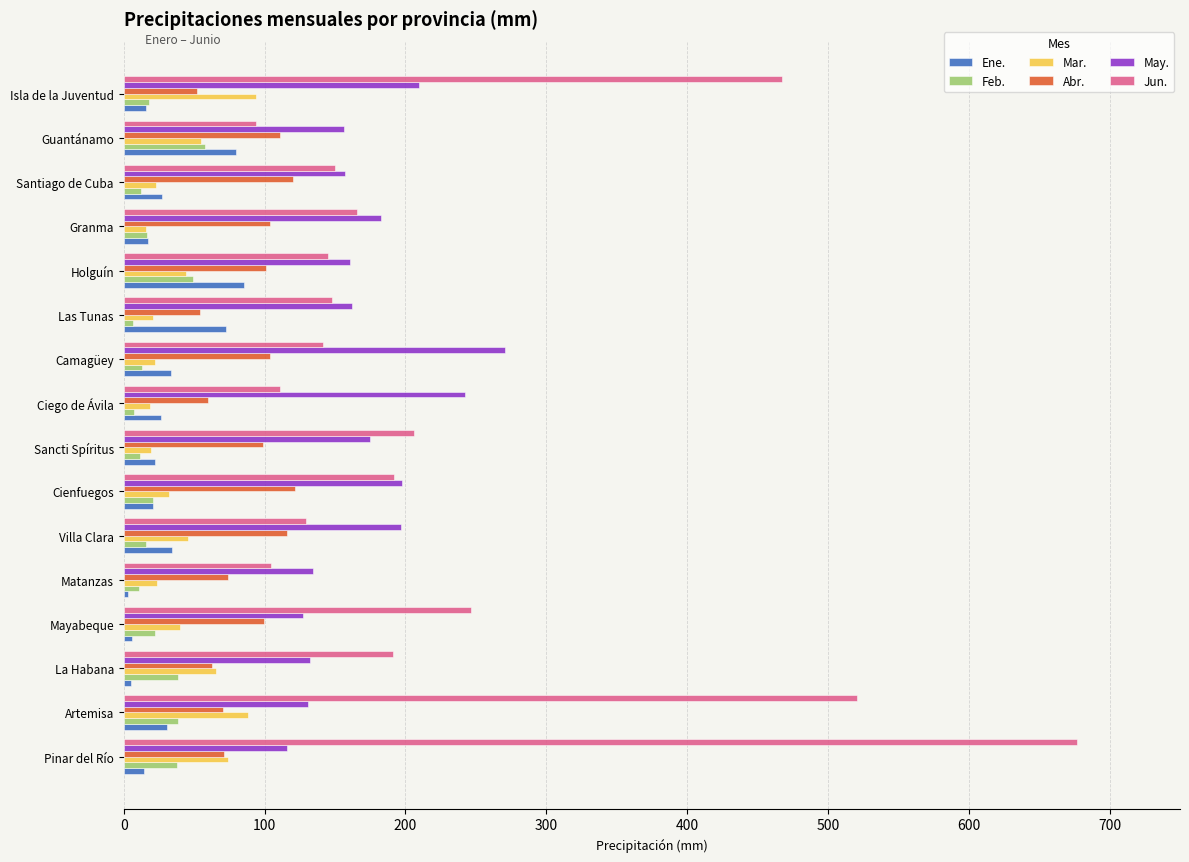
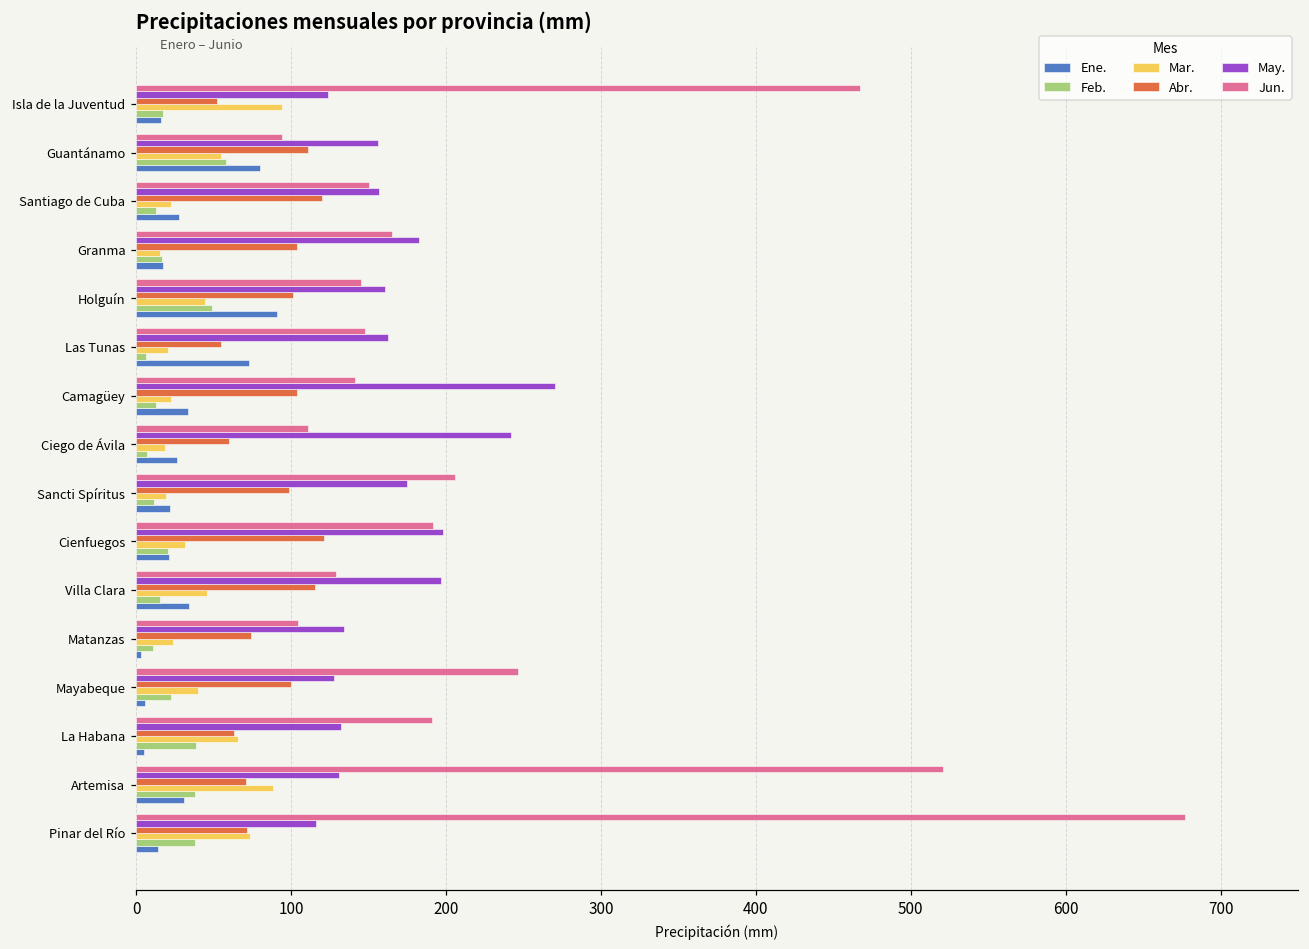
  {
    "Ene.": {
      "Isla de la Juventud": 16,
      "Guantánamo": 80,
      "Santiago de Cuba": 28,
      "Granma": 17,
-     "Holguín": 85,
+     "Holguín": 91,
      "Las Tunas": 73,
      "Camagüey": 34,
      "Ciego de Ávila": 26,
      "Sancti Spíritus": 22,
      "Cienfuegos": 21,
      "Villa Clara": 34,
      "Matanzas": 3,
      "Mayabeque": 6,
      "La Habana": 5,
      "Artemisa": 31,
      "Pinar del Río": 14
    },
    "Feb.": {
      "Isla de la Juventud": 18,
      "Guantánamo": 58,
      "Santiago de Cuba": 13,
      "Granma": 17,
      "Holguín": 49,
      "Las Tunas": 6,
      "Camagüey": 13,
      "Ciego de Ávila": 7,
      "Sancti Spíritus": 11,
      "Cienfuegos": 21,
      "Villa Clara": 16,
      "Matanzas": 11,
      "Mayabeque": 23,
      "La Habana": 39,
      "Artemisa": 38,
      "Pinar del Río": 38
    },
    "Mar.": {
      "Isla de la Juventud": 94,
      "Guantánamo": 55,
      "Santiago de Cuba": 23,
      "Granma": 16,
      "Holguín": 44,
      "Las Tunas": 21,
      "Camagüey": 23,
      "Ciego de Ávila": 19,
      "Sancti Spíritus": 19,
      "Cienfuegos": 32,
      "Villa Clara": 46,
      "Matanzas": 24,
      "Mayabeque": 40,
      "La Habana": 66,
      "Artemisa": 89,
      "Pinar del Río": 74
    },
    "Abr.": {
      "Isla de la Juventud": 52,
      "Guantánamo": 111,
      "Santiago de Cuba": 120,
      "Granma": 104,
      "Holguín": 101,
      "Las Tunas": 55,
      "Camagüey": 104,
      "Ciego de Ávila": 60,
      "Sancti Spíritus": 99,
      "Cienfuegos": 121,
      "Villa Clara": 116,
      "Matanzas": 74,
      "Mayabeque": 100,
      "La Habana": 63,
      "Artemisa": 71,
      "Pinar del Río": 71
    },
    "May.": {
-     "Isla de la Juventud": 210,
+     "Isla de la Juventud": 124,
      "Guantánamo": 156,
      "Santiago de Cuba": 157,
      "Granma": 182,
      "Holguín": 161,
      "Las Tunas": 162,
      "Camagüey": 271,
      "Ciego de Ávila": 242,
      "Sancti Spíritus": 175,
      "Cienfuegos": 198,
      "Villa Clara": 197,
      "Matanzas": 134,
      "Mayabeque": 128,
      "La Habana": 132,
      "Artemisa": 131,
      "Pinar del Río": 116
    },
    "Jun.": {
      "Isla de la Juventud": 467,
      "Guantánamo": 94,
      "Santiago de Cuba": 150,
      "Granma": 165,
      "Holguín": 145,
      "Las Tunas": 148,
      "Camagüey": 142,
      "Ciego de Ávila": 111,
      "Sancti Spíritus": 206,
      "Cienfuegos": 192,
      "Villa Clara": 129,
      "Matanzas": 105,
      "Mayabeque": 246,
      "La Habana": 191,
      "Artemisa": 521,
      "Pinar del Río": 677
    }
  }
